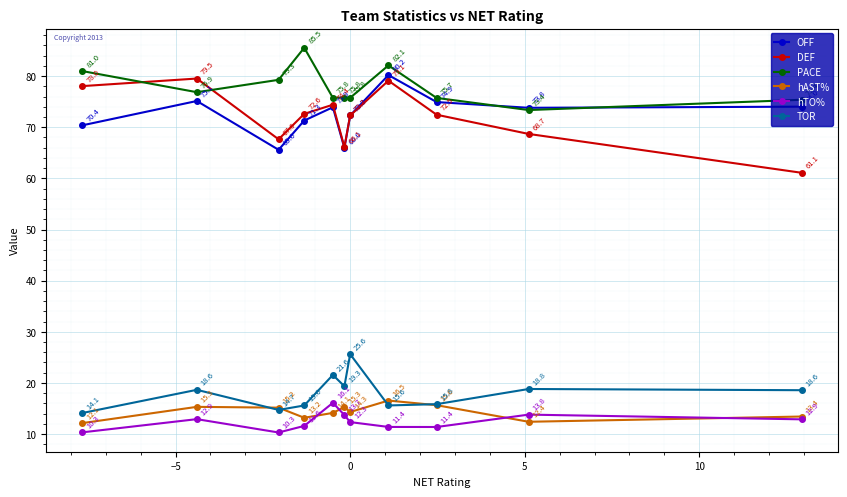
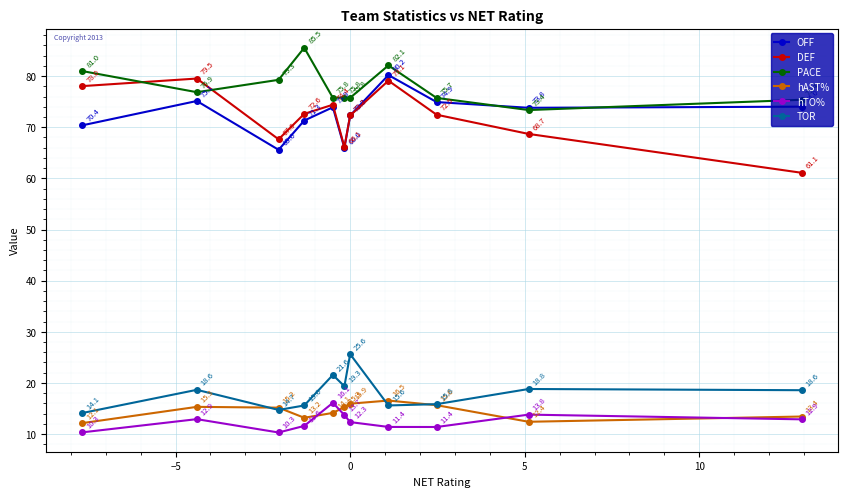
  {
    "hAST%": {
-     "0": 14.3
+     "0": 15.9
    },
    "TOR": {
      "0": 25.6
    }
  }
